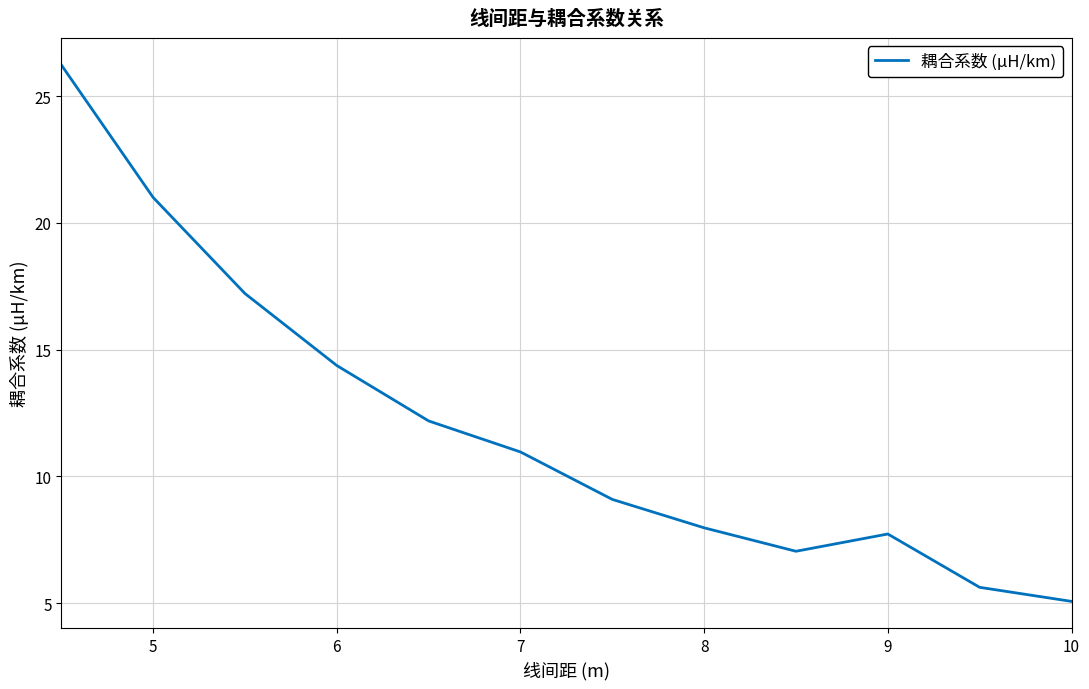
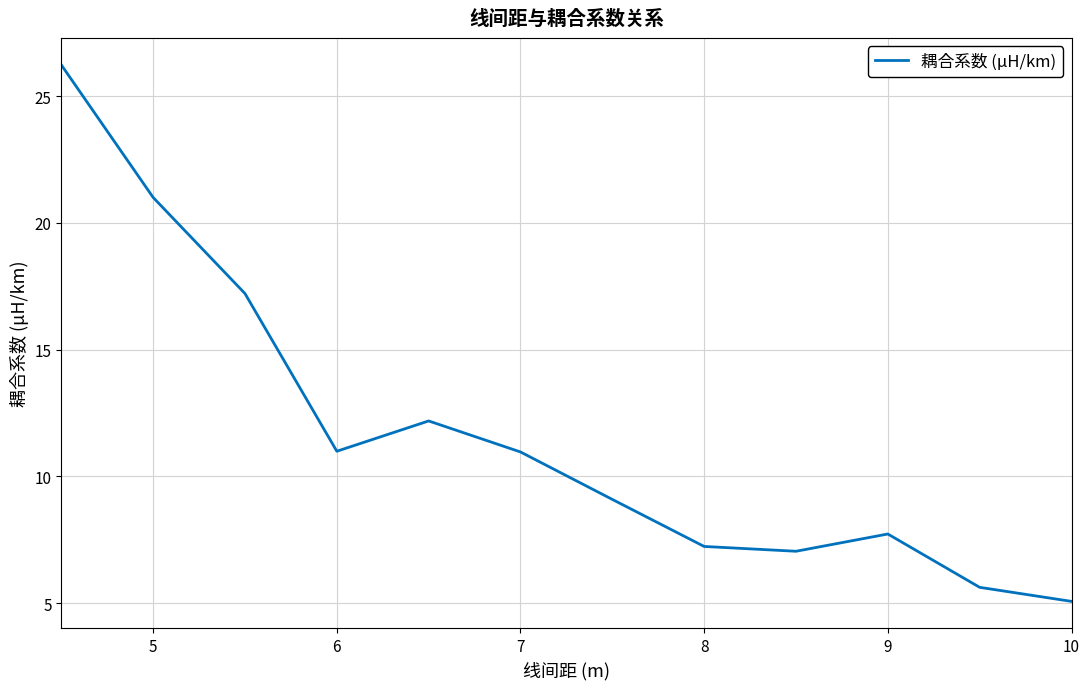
  {
    "5": 21.0,
-   "6": 14.4,
+   "6": 11.0,
    "7": 11.0,
-   "8": 8.0,
+   "8": 7.2,
    "9": 7.7,
    "10": 5.1
  }
